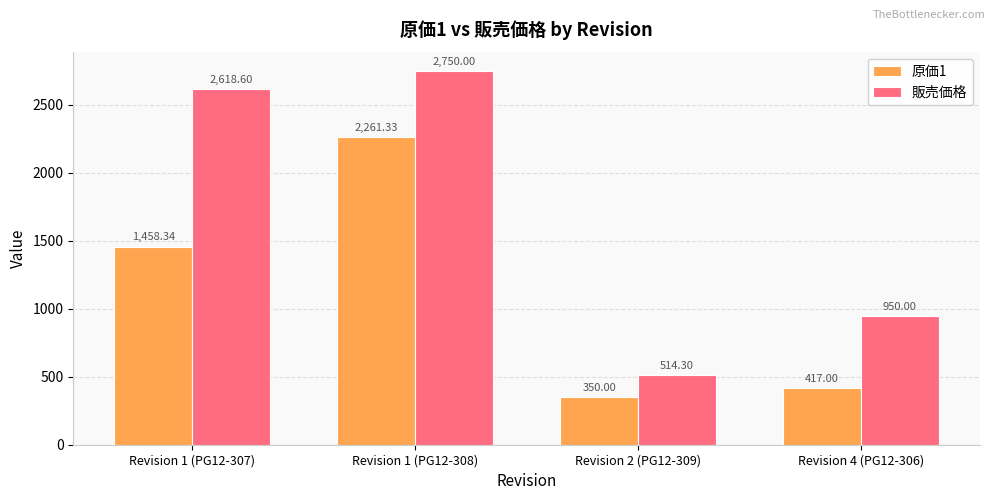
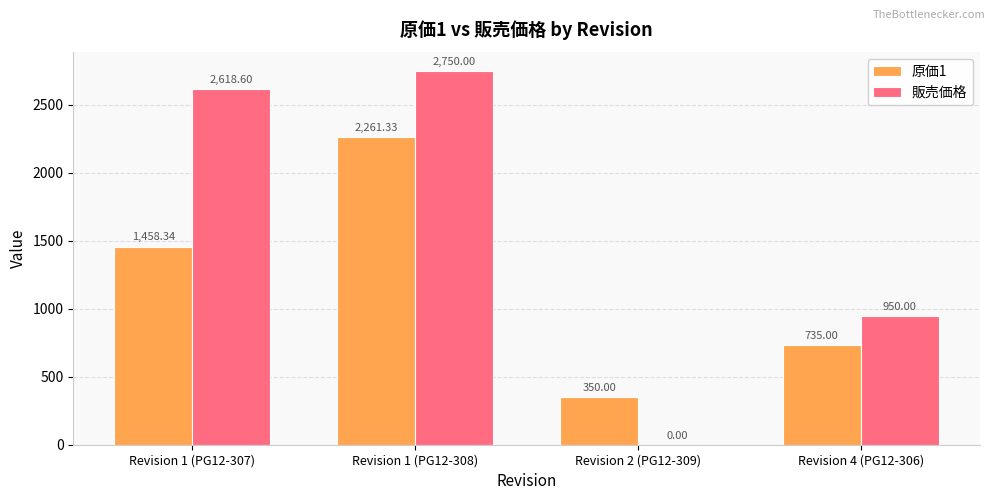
  {
    "原価1": {
      "Revision 1 (PG12-307)": "1,458.34",
      "Revision 1 (PG12-308)": "2,261.33",
      "Revision 2 (PG12-309)": "350.00",
-     "Revision 4 (PG12-306)": "417.00"
+     "Revision 4 (PG12-306)": "735.00"
    },
    "販売価格": {
      "Revision 1 (PG12-307)": "2,618.60",
      "Revision 1 (PG12-308)": "2,750.00",
-     "Revision 2 (PG12-309)": "514.30",
+     "Revision 2 (PG12-309)": "0.00",
      "Revision 4 (PG12-306)": "950.00"
    }
  }
